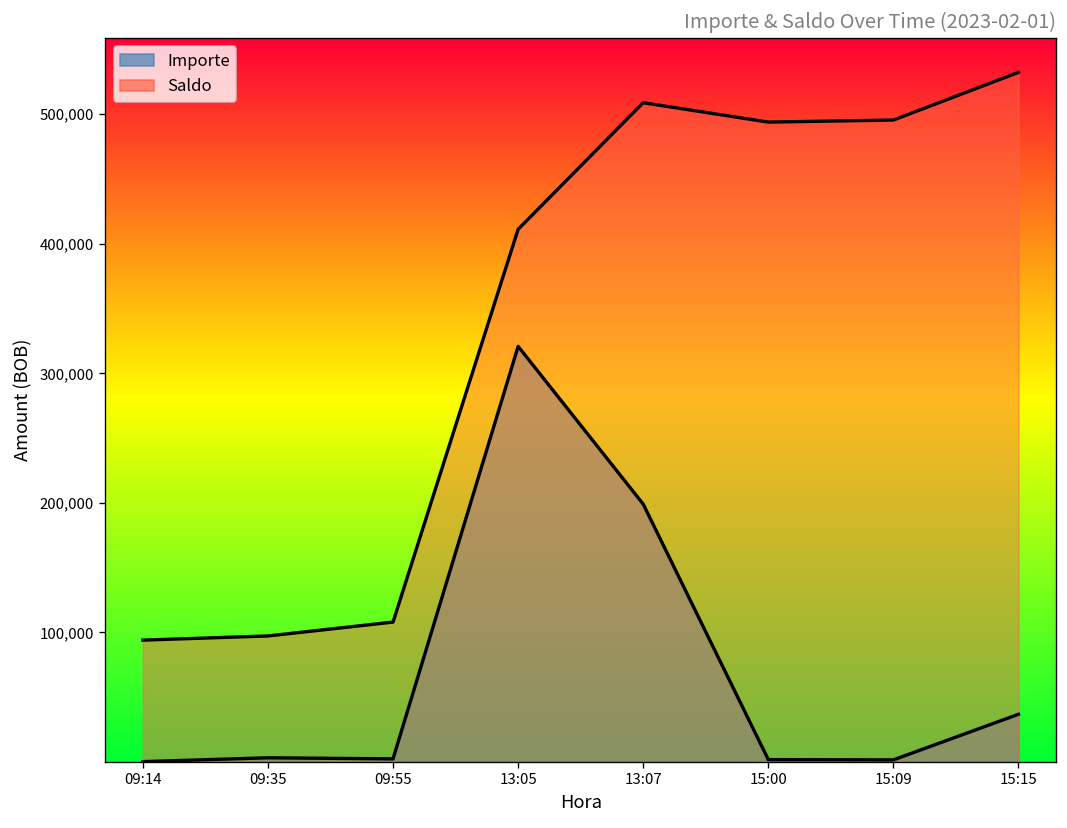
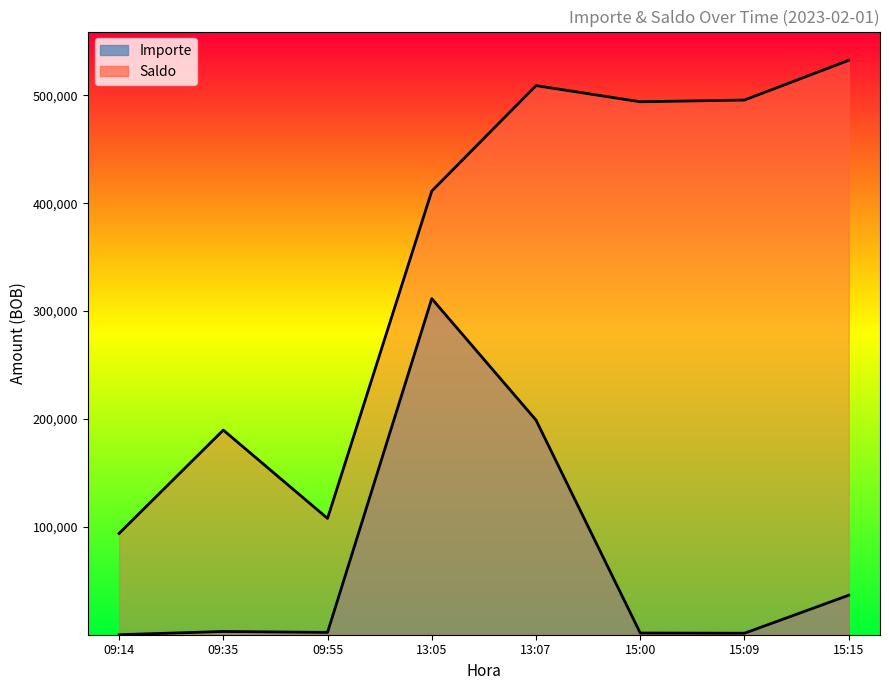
  {
    "Importe": {
      "09:14": "0",
      "09:35": "3,000",
      "09:55": "2,000",
-     "13:05": "321,000",
+     "13:05": "312,000",
      "13:07": "199,000",
      "15:00": "2,000",
      "15:09": "2,000",
      "15:15": "37,000"
    },
    "Saldo": {
      "09:14": "94,000",
-     "09:35": "97,000",
+     "09:35": "190,000",
      "09:55": "108,000",
      "13:05": "411,000",
      "13:07": "509,000",
      "15:00": "494,000",
      "15:09": "496,000",
      "15:15": "532,000"
    }
  }
